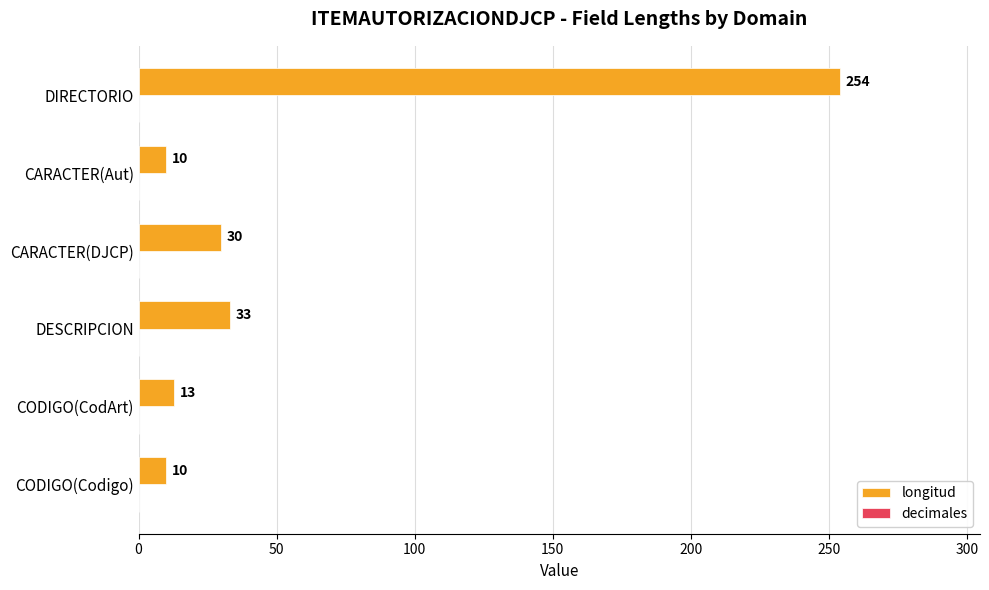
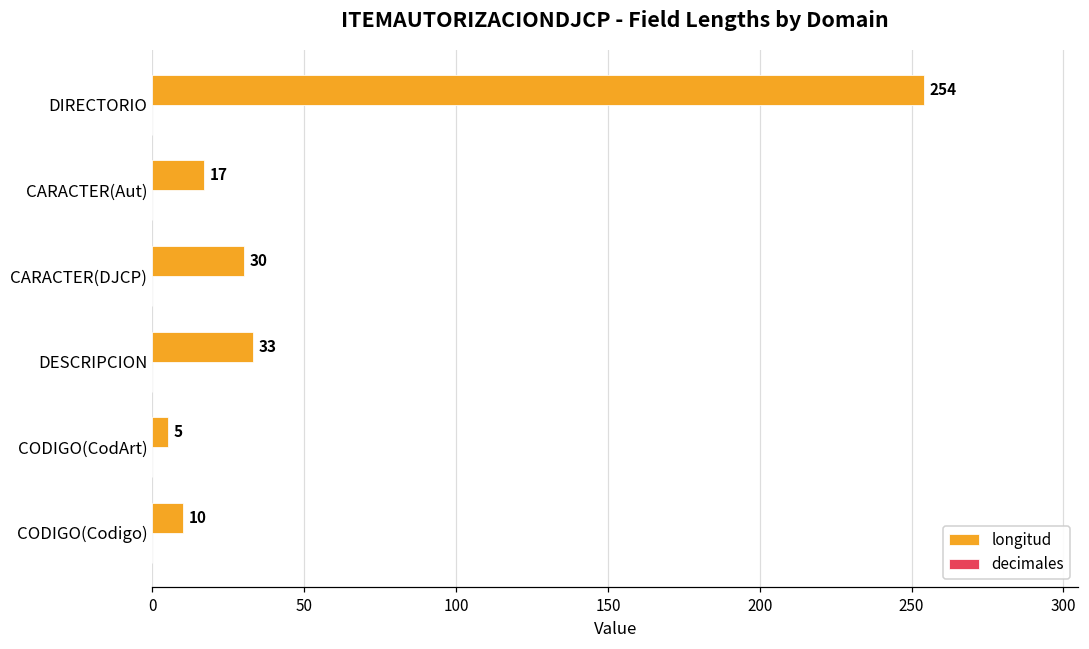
  {
    "longitud": {
      "DIRECTORIO": 254,
-     "CARACTER(Aut)": 10,
+     "CARACTER(Aut)": 17,
      "CARACTER(DJCP)": 30,
      "DESCRIPCION": 33,
-     "CODIGO(CodArt)": 13,
+     "CODIGO(CodArt)": 5,
      "CODIGO(Codigo)": 10
    },
    "decimales": {
      "DIRECTORIO": 0,
      "CARACTER(Aut)": 0,
      "CARACTER(DJCP)": 0,
      "DESCRIPCION": 0,
      "CODIGO(CodArt)": 0,
      "CODIGO(Codigo)": 0
    }
  }
